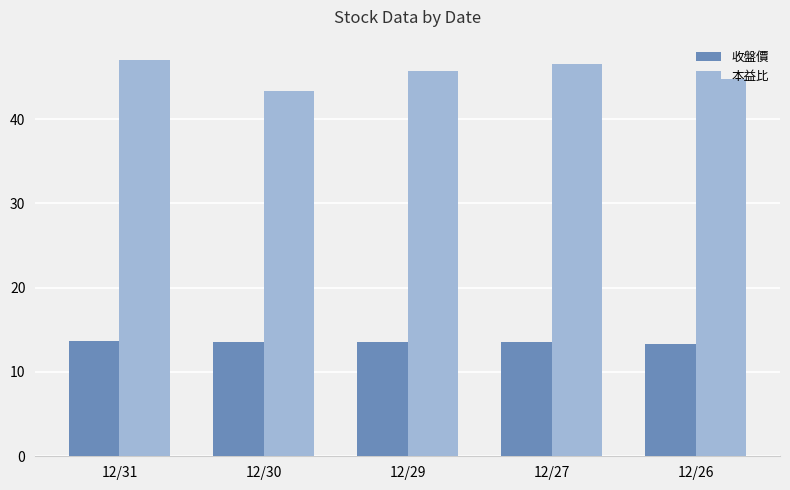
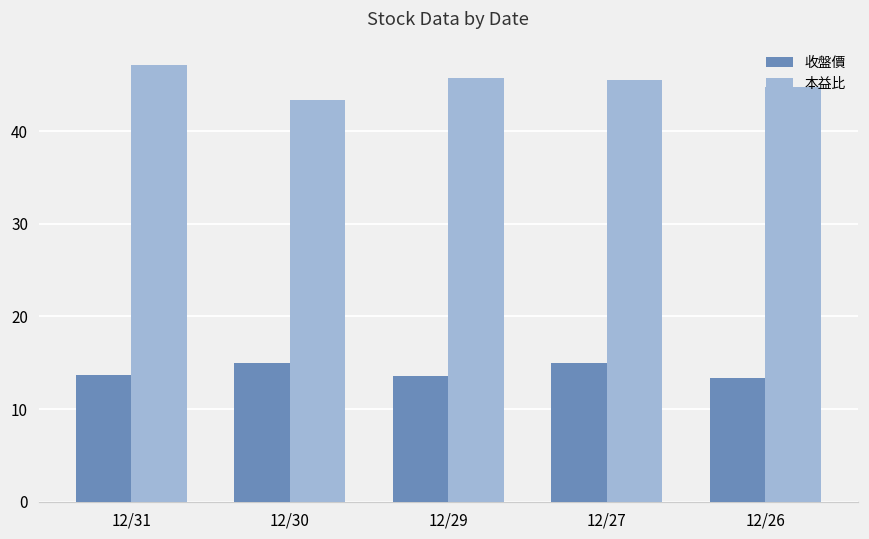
  {
    "收盤價": {
      "12/31": 14,
-     "12/30": 14,
+     "12/30": 15,
      "12/29": 14,
-     "12/27": 14,
+     "12/27": 15,
      "12/26": 13
    },
    "本益比": {
      "12/31": 47,
      "12/30": 43,
      "12/29": 46,
-     "12/27": 47,
+     "12/27": 46,
      "12/26": 45
    }
  }
